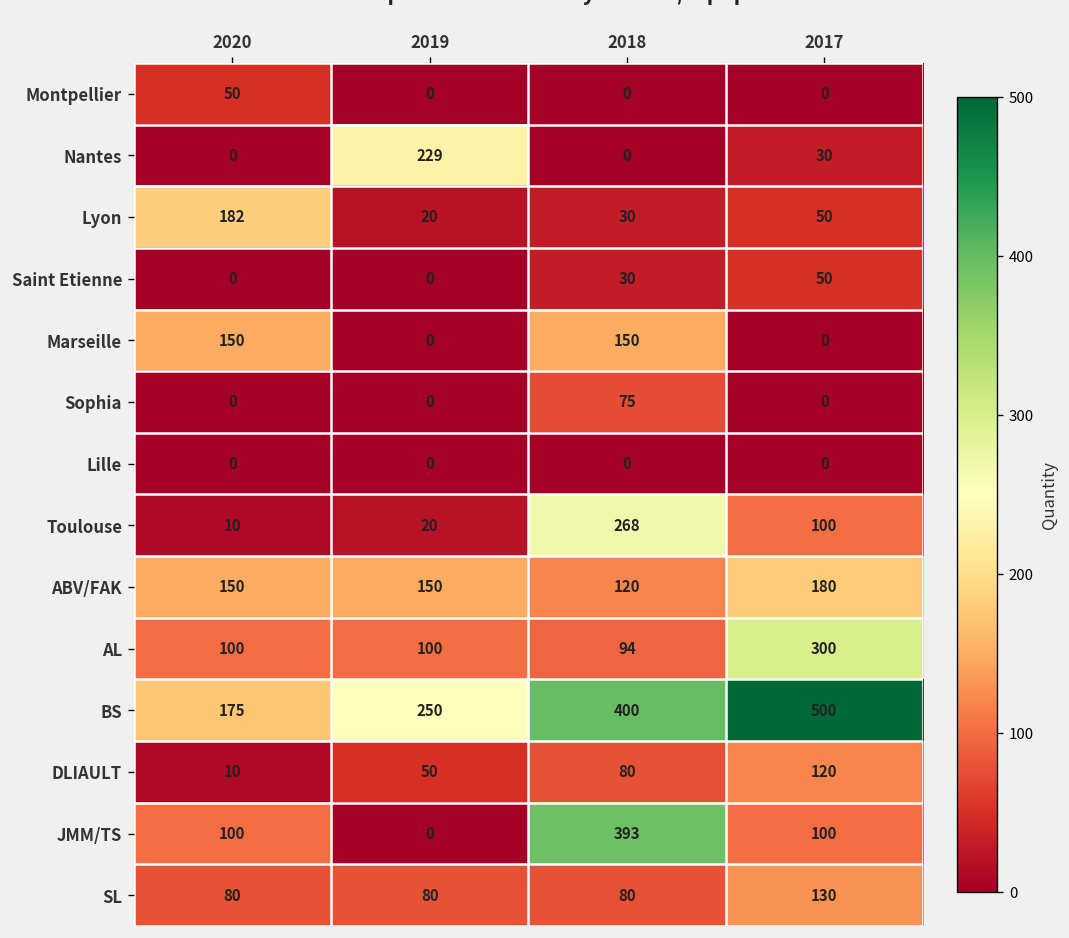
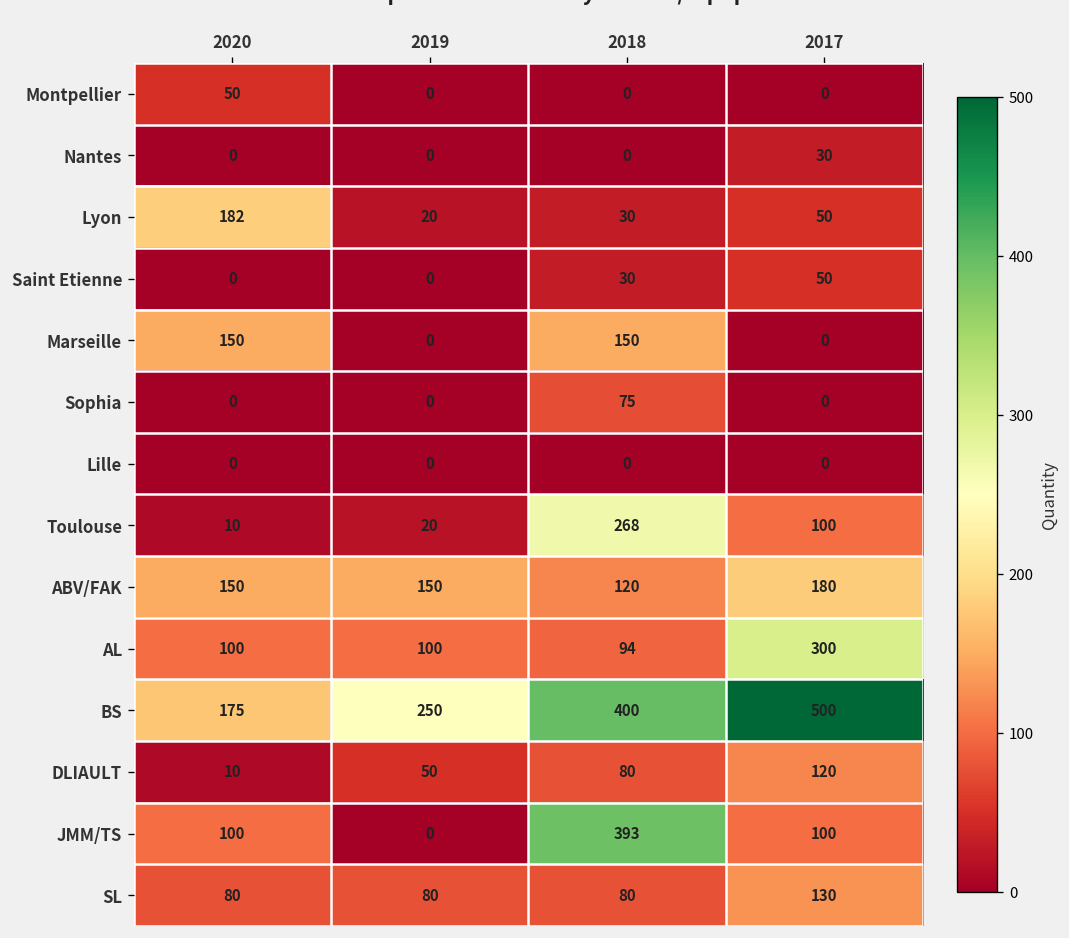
  {
    "Montpellier": {
      "2020": 50,
      "2019": 0,
      "2018": 0,
      "2017": 0
    },
    "Nantes": {
      "2020": 0,
-     "2019": 229,
+     "2019": 0,
      "2018": 0,
      "2017": 30
    },
    "Lyon": {
      "2020": 182,
      "2019": 20,
      "2018": 30,
      "2017": 50
    },
    "Saint Etienne": {
      "2020": 0,
      "2019": 0,
      "2018": 30,
      "2017": 50
    },
    "Marseille": {
      "2020": 150,
      "2019": 0,
      "2018": 150,
      "2017": 0
    },
    "Sophia": {
      "2020": 0,
      "2019": 0,
      "2018": 75,
      "2017": 0
    },
    "Lille": {
      "2020": 0,
      "2019": 0,
      "2018": 0,
      "2017": 0
    },
    "Toulouse": {
      "2020": 10,
      "2019": 20,
      "2018": 268,
      "2017": 100
    },
    "ABV/FAK": {
      "2020": 150,
      "2019": 150,
      "2018": 120,
      "2017": 180
    },
    "AL": {
      "2020": 100,
      "2019": 100,
      "2018": 94,
      "2017": 300
    },
    "BS": {
      "2020": 175,
      "2019": 250,
      "2018": 400,
      "2017": 500
    },
    "DLIAULT": {
      "2020": 10,
      "2019": 50,
      "2018": 80,
      "2017": 120
    },
    "JMM/TS": {
      "2020": 100,
      "2019": 0,
      "2018": 393,
      "2017": 100
    },
    "SL": {
      "2020": 80,
      "2019": 80,
      "2018": 80,
      "2017": 130
    }
  }
